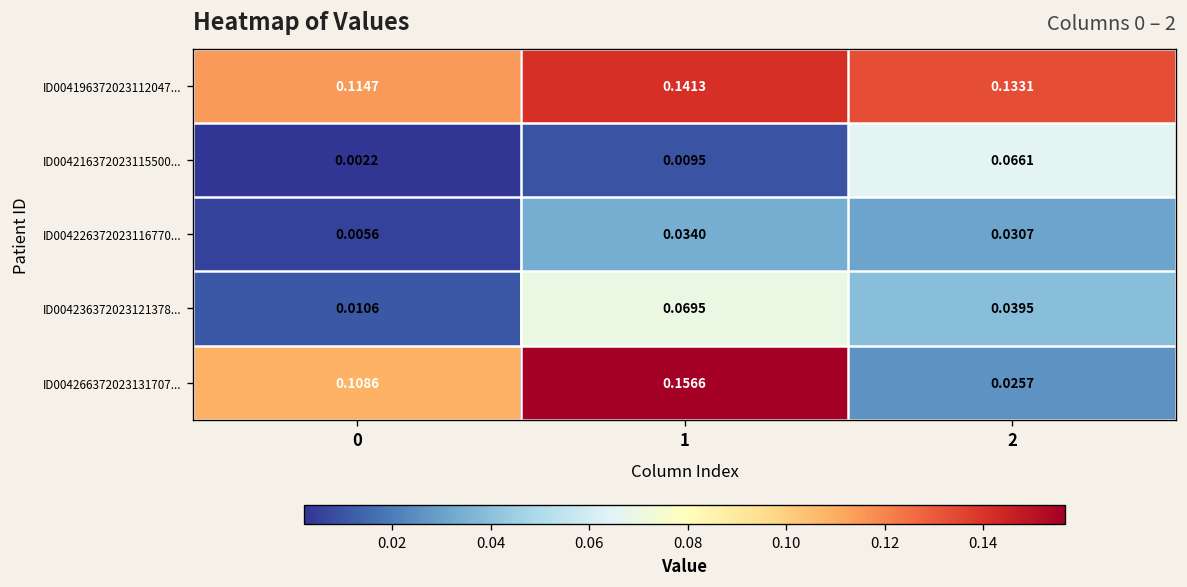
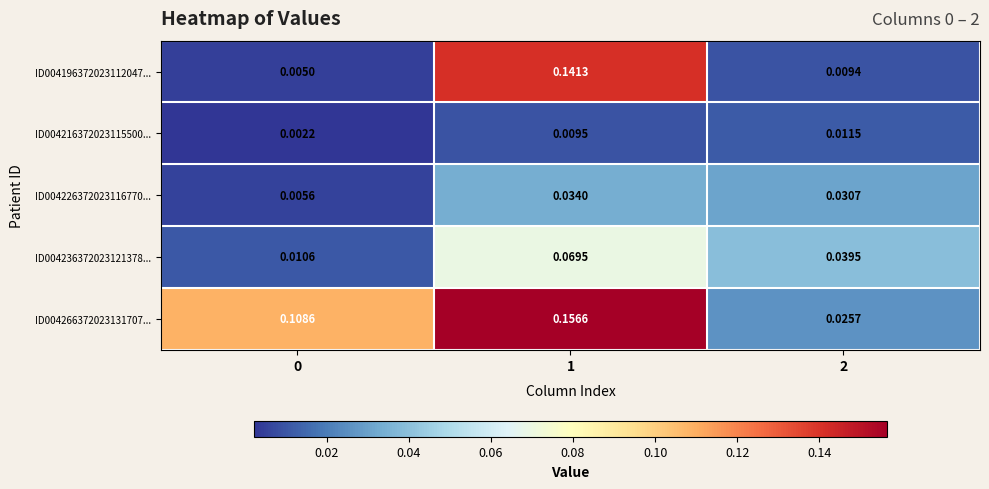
  {
    "ID004196372023112047...": {
-     "0": 0.1147,
+     "0": 0.0050,
      "1": 0.1413,
-     "2": 0.1331
+     "2": 0.0094
    },
    "ID004216372023115500...": {
      "0": 0.0022,
      "1": 0.0095,
-     "2": 0.0661
+     "2": 0.0115
    },
    "ID004226372023116770...": {
      "0": 0.0056,
      "1": 0.0340,
      "2": 0.0307
    },
    "ID004236372023121378...": {
      "0": 0.0106,
      "1": 0.0695,
      "2": 0.0395
    },
    "ID004266372023131707...": {
      "0": 0.1086,
      "1": 0.1566,
      "2": 0.0257
    }
  }
